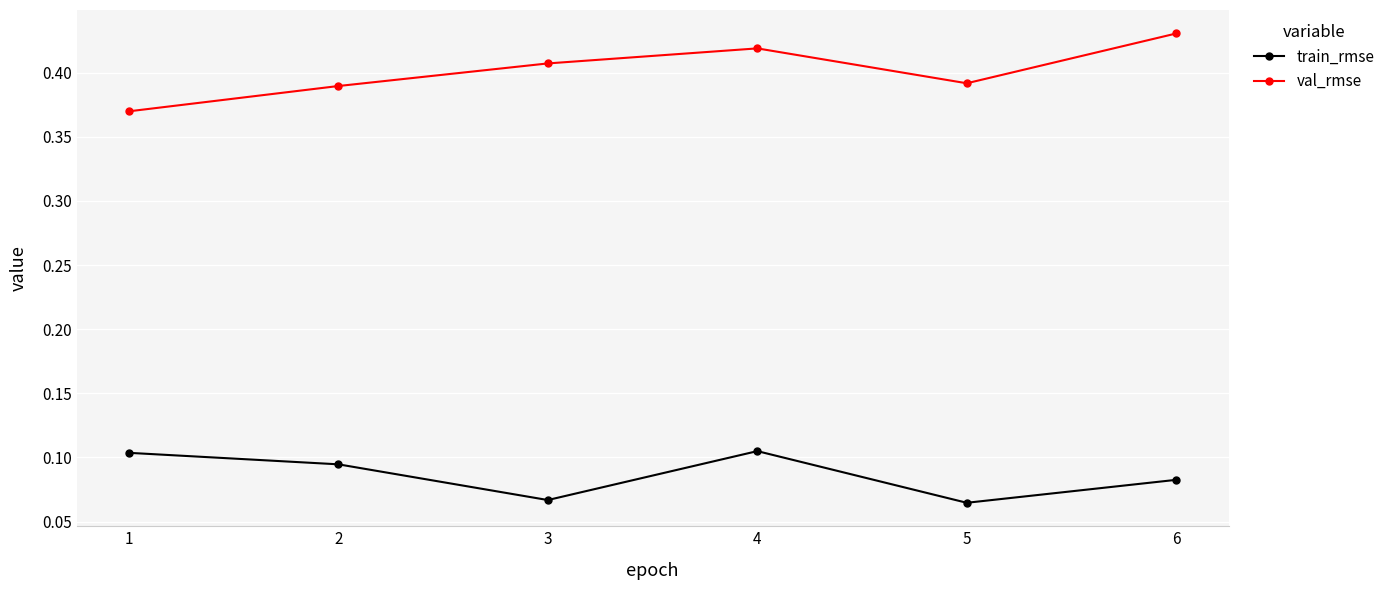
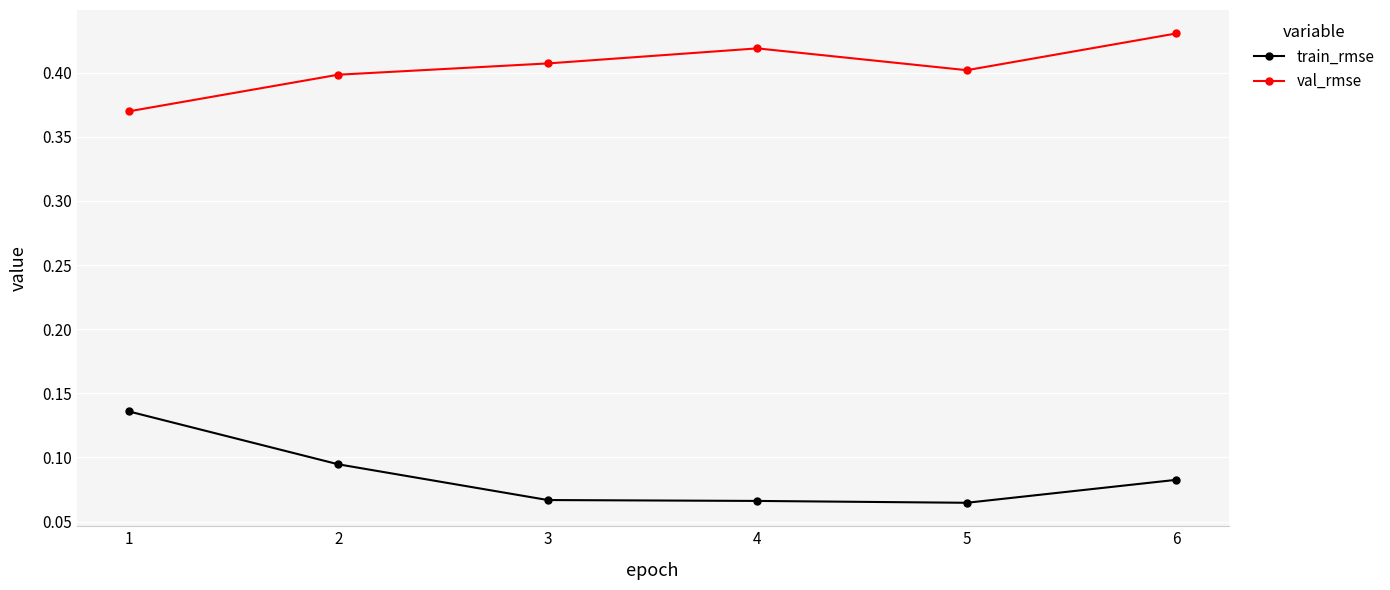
  {
    "train_rmse": {
-     "1": 0.104,
+     "1": 0.136,
      "2": 0.095,
      "3": 0.067,
-     "4": 0.105,
+     "4": 0.066,
      "5": 0.065,
      "6": 0.083
    },
    "val_rmse": {
      "1": 0.370,
-     "2": 0.390,
+     "2": 0.398,
      "3": 0.407,
      "4": 0.419,
-     "5": 0.392,
+     "5": 0.402,
      "6": 0.431
    }
  }
